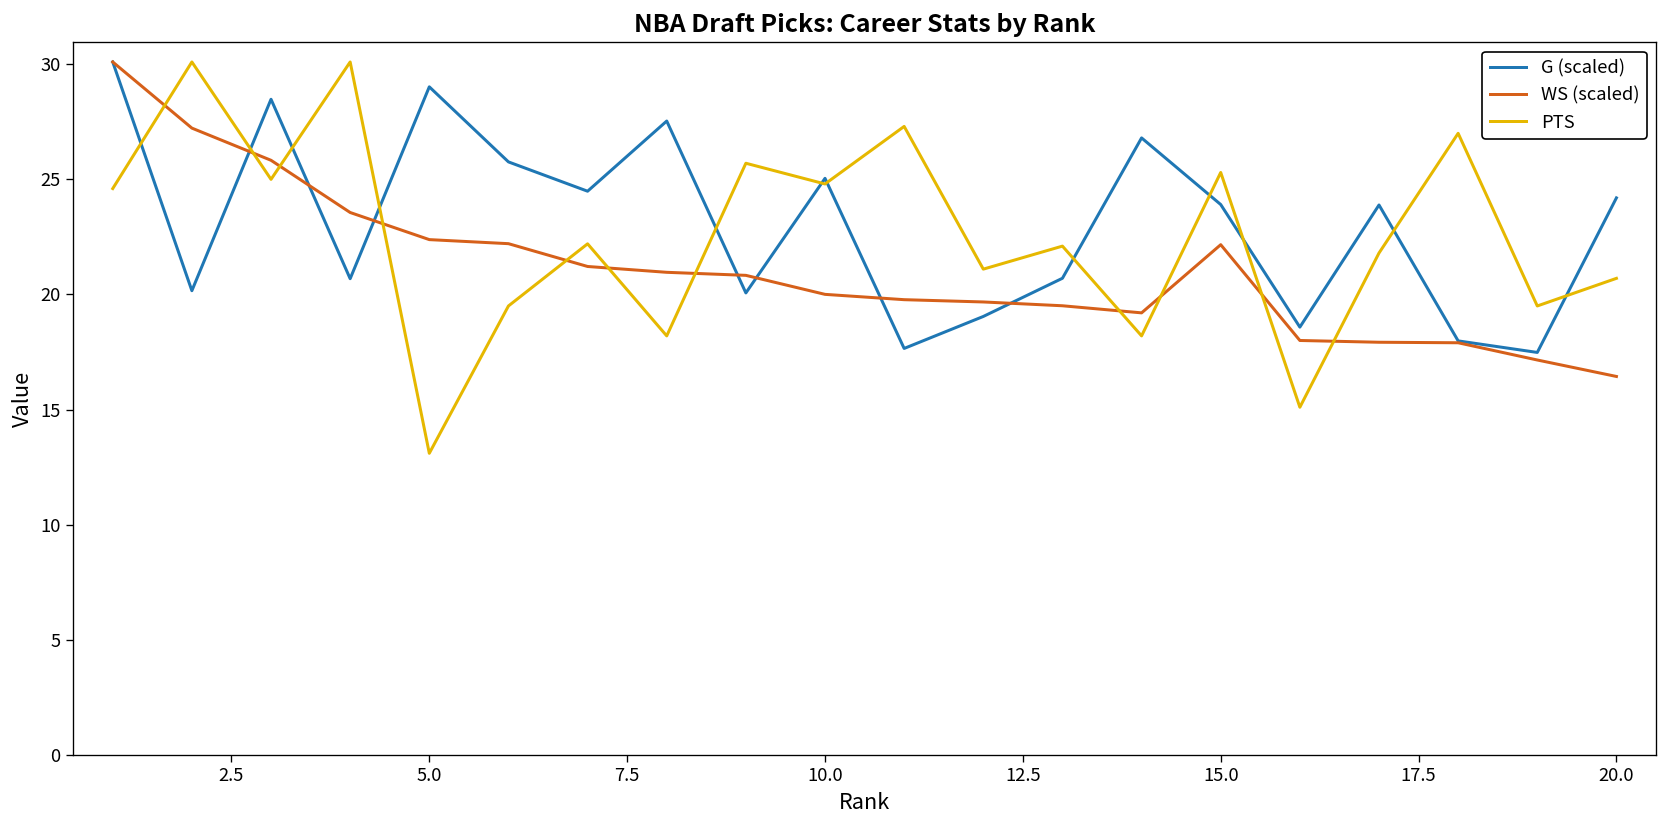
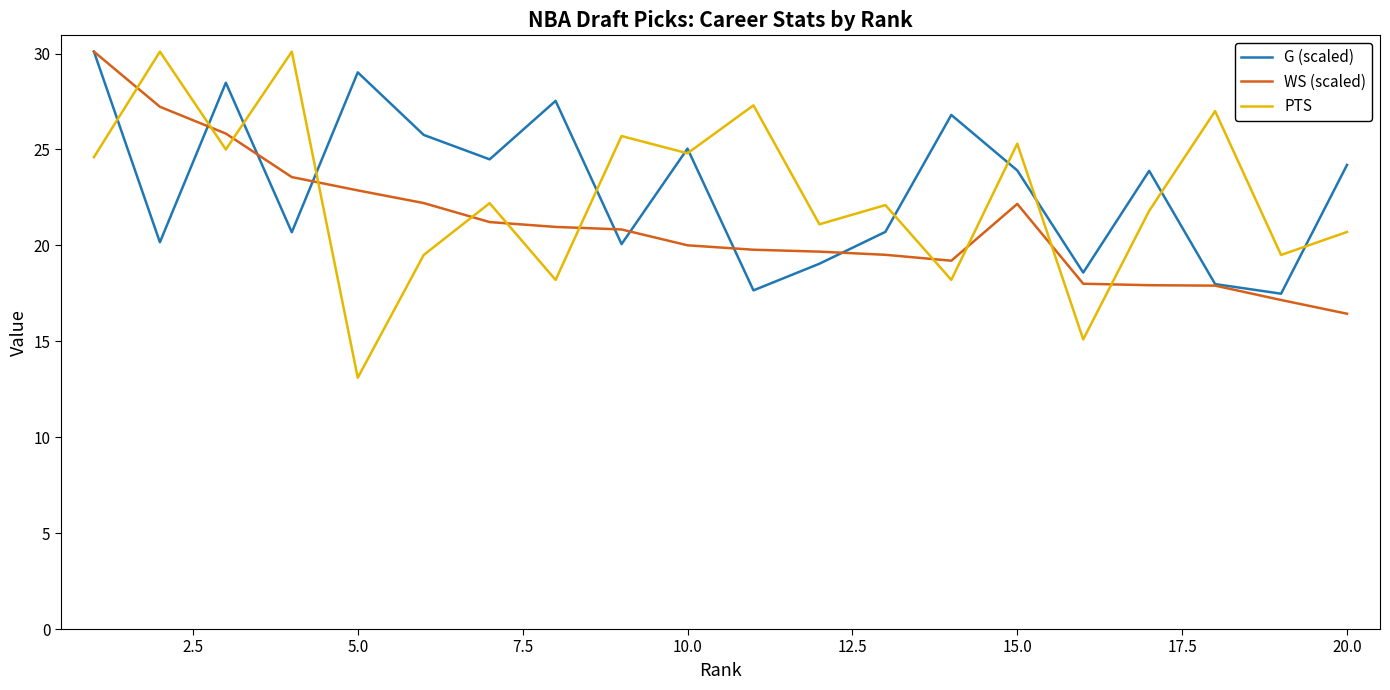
  {
    "G (scaled)": {
      "5.0": 29.0,
      "10.0": 25.0,
      "15.0": 23.9,
      "20.0": 24.2
    },
    "WS (scaled)": {
-     "5.0": 22.4,
+     "5.0": 22.9,
      "10.0": 20.0,
      "15.0": 22.2,
      "20.0": 16.4
    },
    "PTS": {
      "5.0": 13.1,
      "10.0": 24.8,
      "15.0": 25.3,
      "20.0": 20.7
    }
  }
